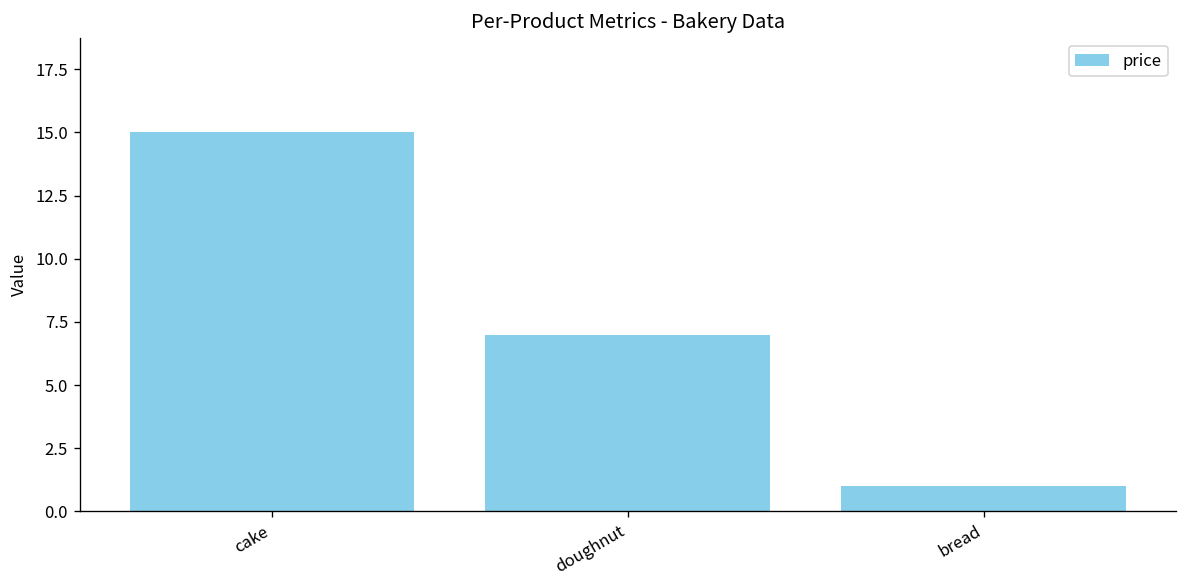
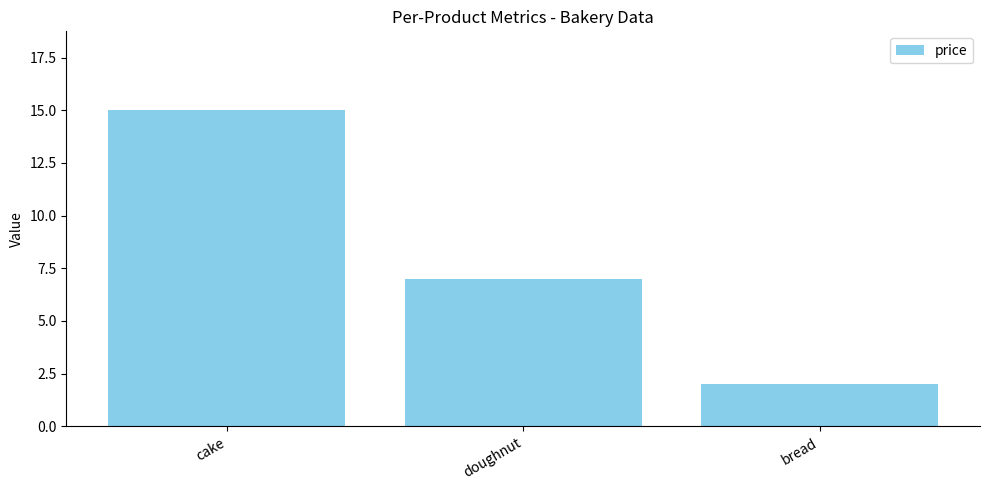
  {
    "cake": 15,
    "doughnut": 7,
-   "bread": 1
+   "bread": 2
  }
